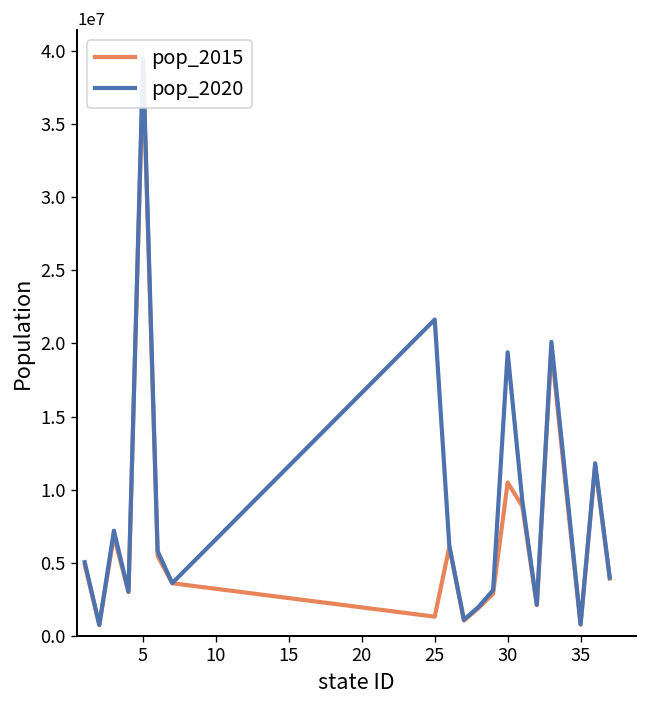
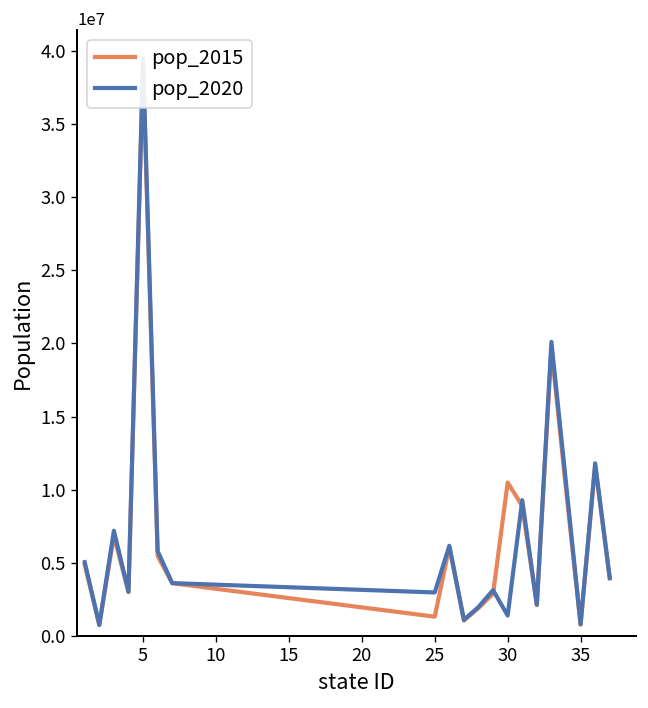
  {
    "pop_2015": {
      "25": 1300000,
      "30": 10500000
    },
    "pop_2020": {
-     "25": 21600000,
-     "30": 19400000
+     "25": 3000000,
+     "30": 1400000
    }
  }
